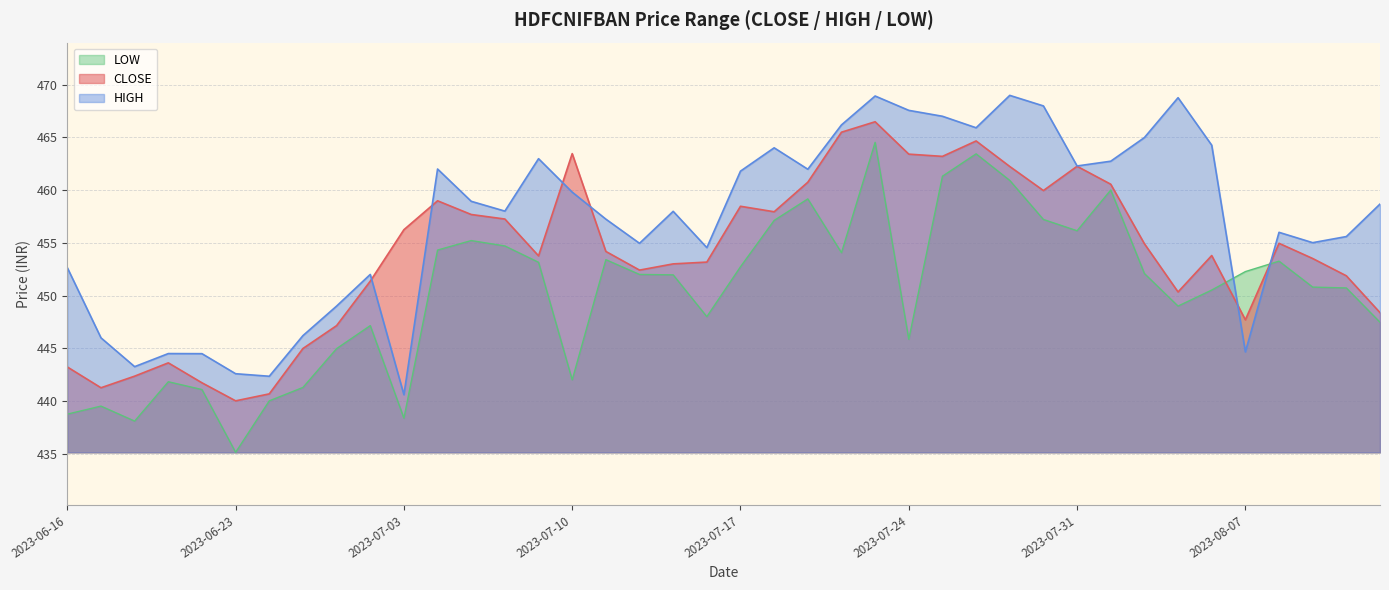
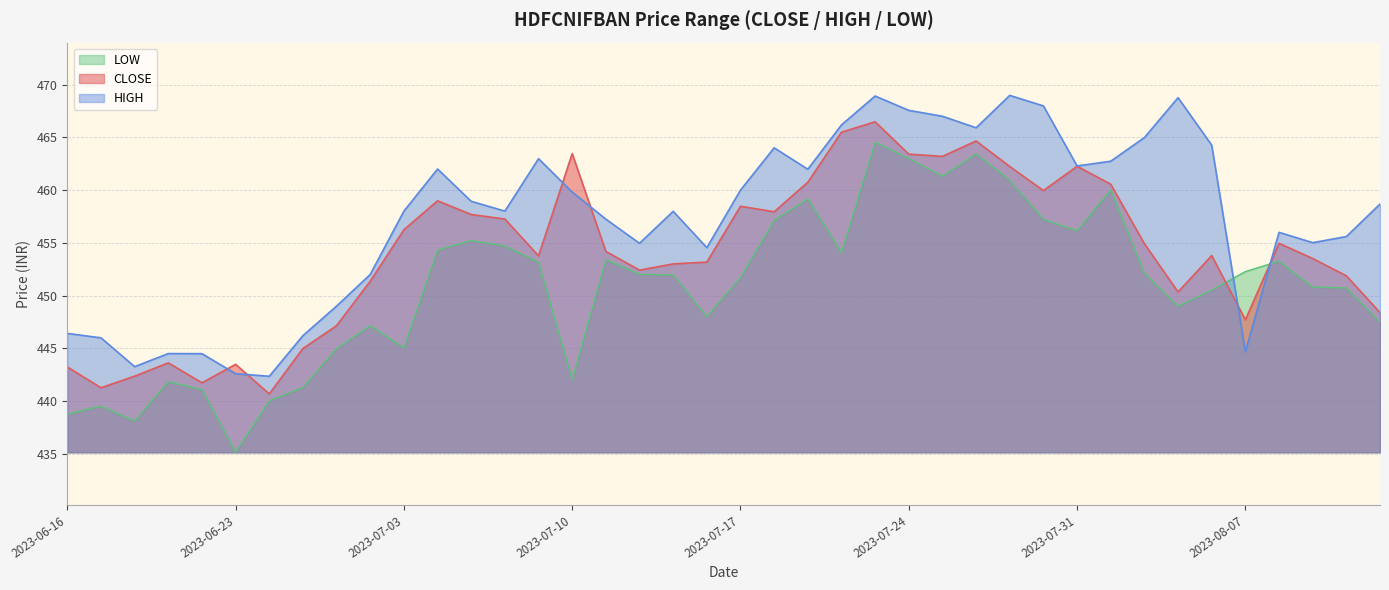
  {
    "LOW": {
      "2023-06-16": 438.8,
      "2023-06-23": 435.1,
-     "2023-07-03": 438.4,
+     "2023-07-03": 445.0,
      "2023-07-10": 442.0,
-     "2023-07-17": 452.7,
-     "2023-07-24": 445.9,
+     "2023-07-17": 451.7,
+     "2023-07-24": 463.0,
      "2023-07-31": 456.1,
      "2023-08-07": 452.3
    },
    "CLOSE": {
      "2023-06-16": 443.2,
-     "2023-06-23": 440.0,
+     "2023-06-23": 443.5,
      "2023-07-03": 456.2,
      "2023-07-10": 463.5,
      "2023-07-17": 458.5,
      "2023-07-24": 463.4,
      "2023-08-07": 447.7
    },
    "HIGH": {
-     "2023-06-16": 452.6,
+     "2023-06-16": 446.4,
      "2023-06-23": 442.6,
-     "2023-07-03": 440.6,
+     "2023-07-03": 458.0,
      "2023-07-10": 459.8,
-     "2023-07-17": 461.8,
+     "2023-07-17": 460.0,
      "2023-07-24": 467.6,
      "2023-08-07": 444.7
    }
  }
